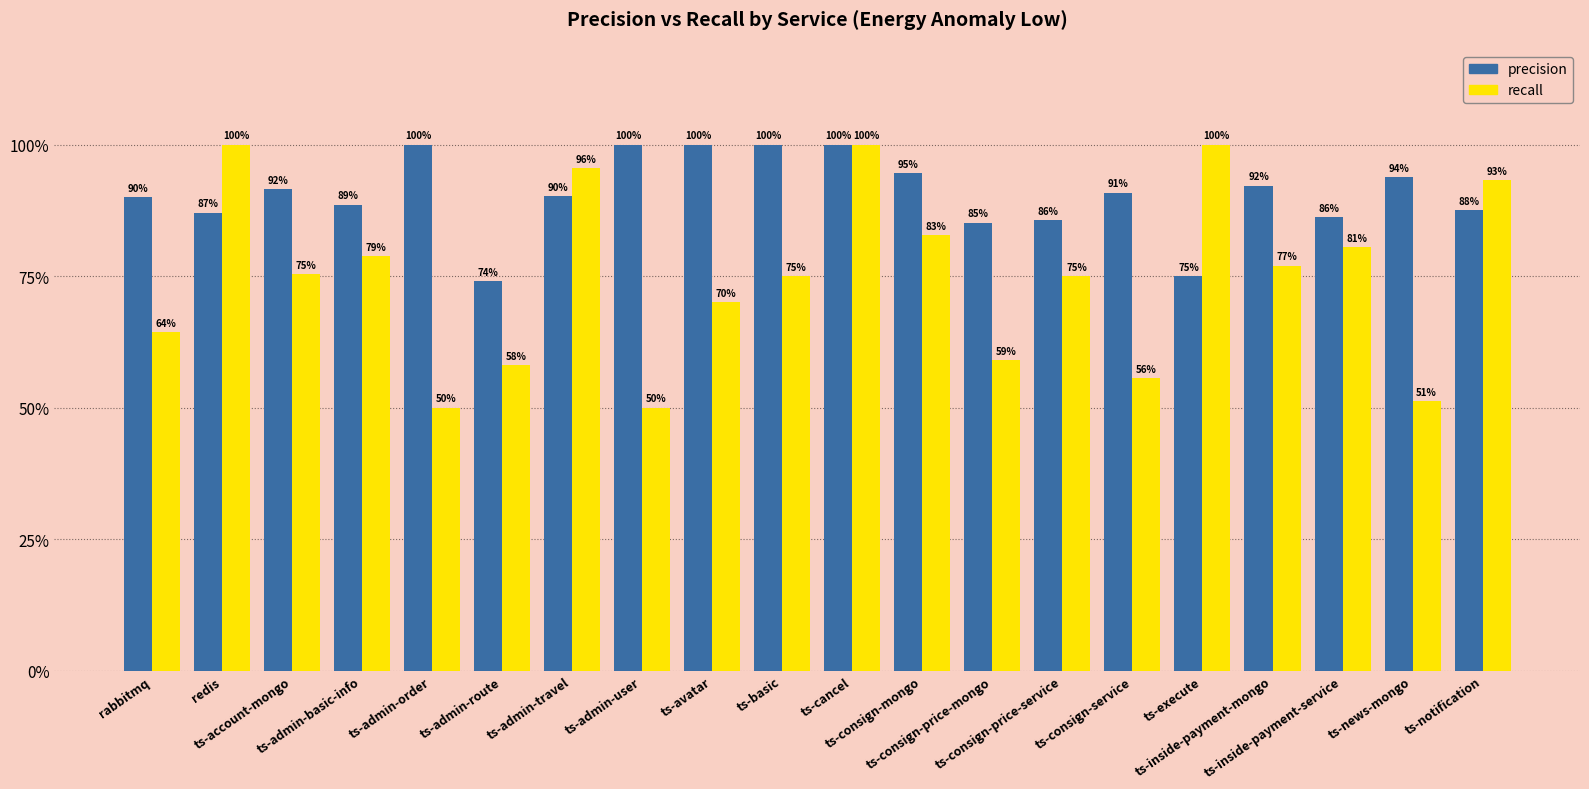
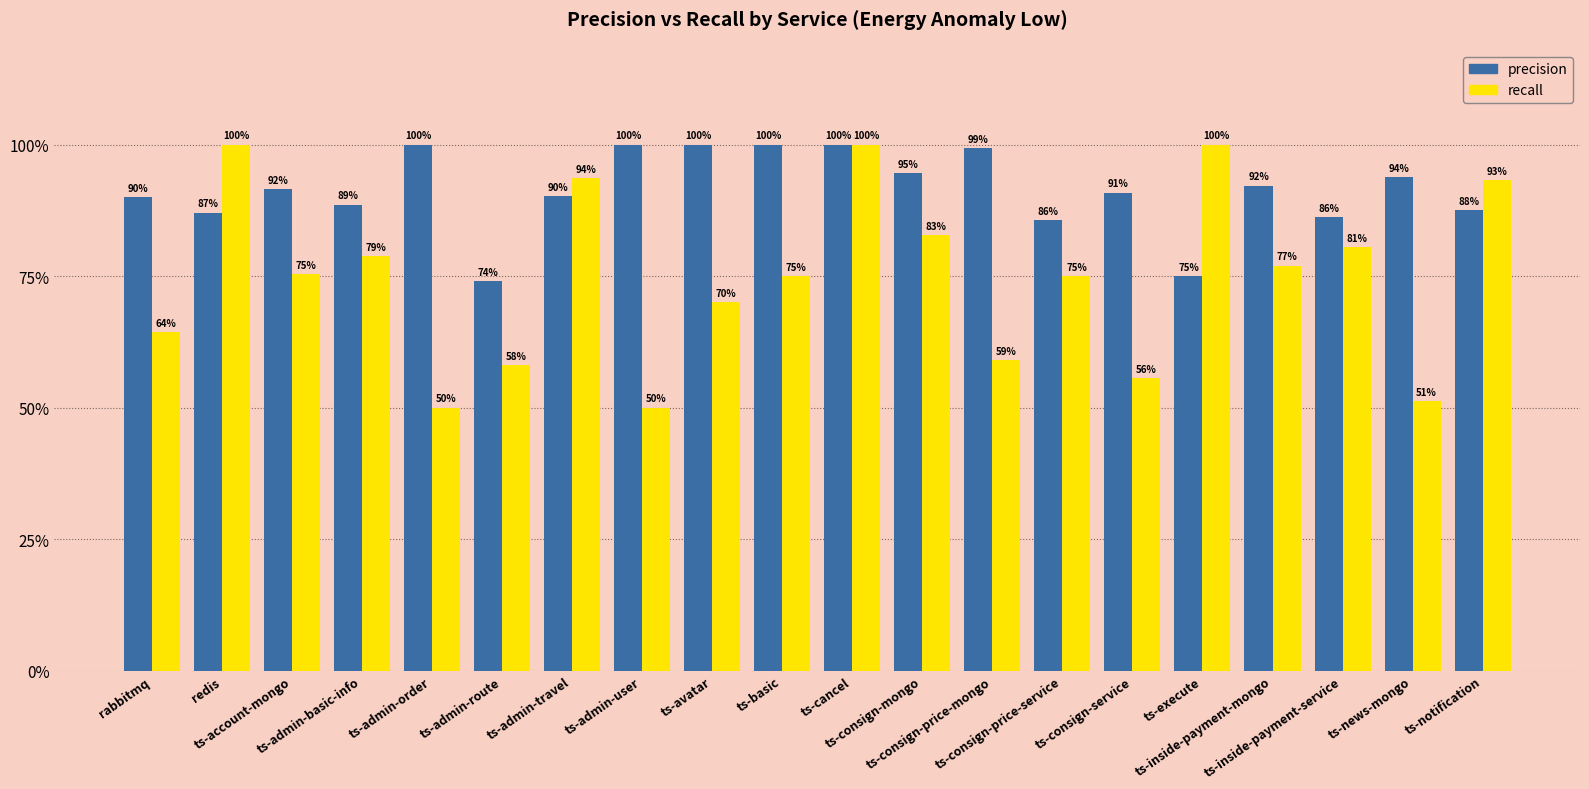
  {
    "precision": {
      "rabbitmq": "90%",
      "redis": "87%",
      "ts-account-mongo": "92%",
      "ts-admin-basic-info": "89%",
      "ts-admin-order": "100%",
      "ts-admin-route": "74%",
      "ts-admin-travel": "90%",
      "ts-admin-user": "100%",
      "ts-avatar": "100%",
      "ts-basic": "100%",
      "ts-cancel": "100%",
      "ts-consign-mongo": "95%",
-     "ts-consign-price-mongo": "85%",
+     "ts-consign-price-mongo": "99%",
      "ts-consign-price-service": "86%",
      "ts-consign-service": "91%",
      "ts-execute": "75%",
      "ts-inside-payment-mongo": "92%",
      "ts-inside-payment-service": "86%",
      "ts-news-mongo": "94%",
      "ts-notification": "88%"
    },
    "recall": {
      "rabbitmq": "64%",
      "redis": "100%",
      "ts-account-mongo": "75%",
      "ts-admin-basic-info": "79%",
      "ts-admin-order": "50%",
      "ts-admin-route": "58%",
-     "ts-admin-travel": "96%",
+     "ts-admin-travel": "94%",
      "ts-admin-user": "50%",
      "ts-avatar": "70%",
      "ts-basic": "75%",
      "ts-cancel": "100%",
      "ts-consign-mongo": "83%",
      "ts-consign-price-mongo": "59%",
      "ts-consign-price-service": "75%",
      "ts-consign-service": "56%",
      "ts-execute": "100%",
      "ts-inside-payment-mongo": "77%",
      "ts-inside-payment-service": "81%",
      "ts-news-mongo": "51%",
      "ts-notification": "93%"
    }
  }
